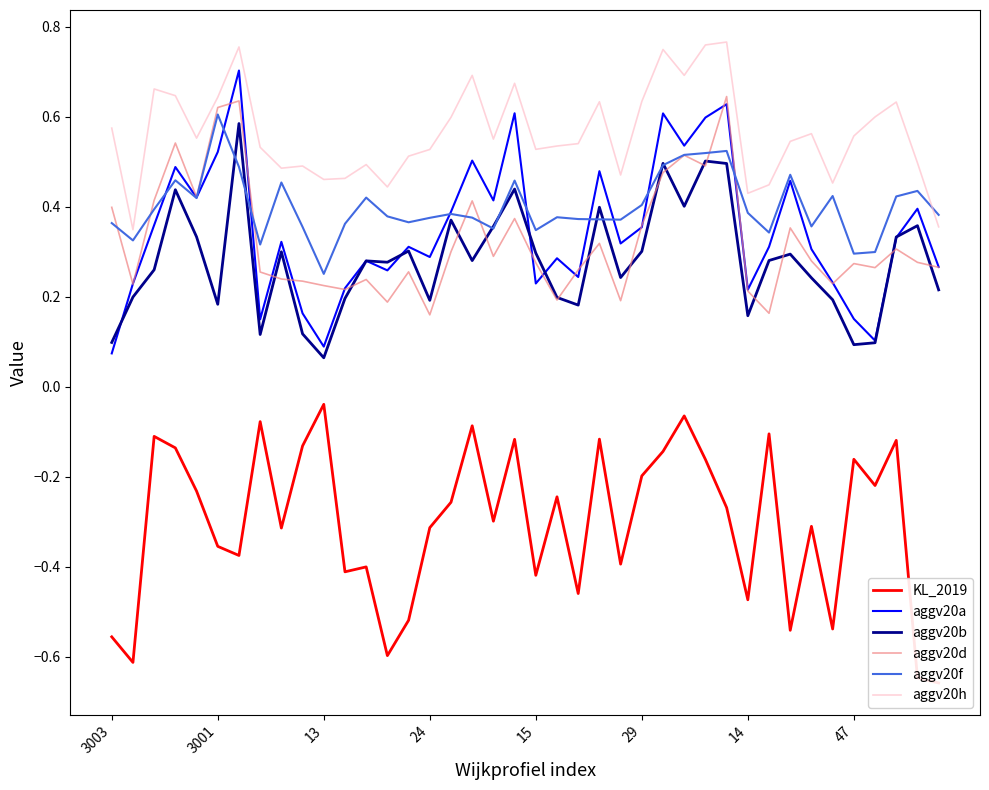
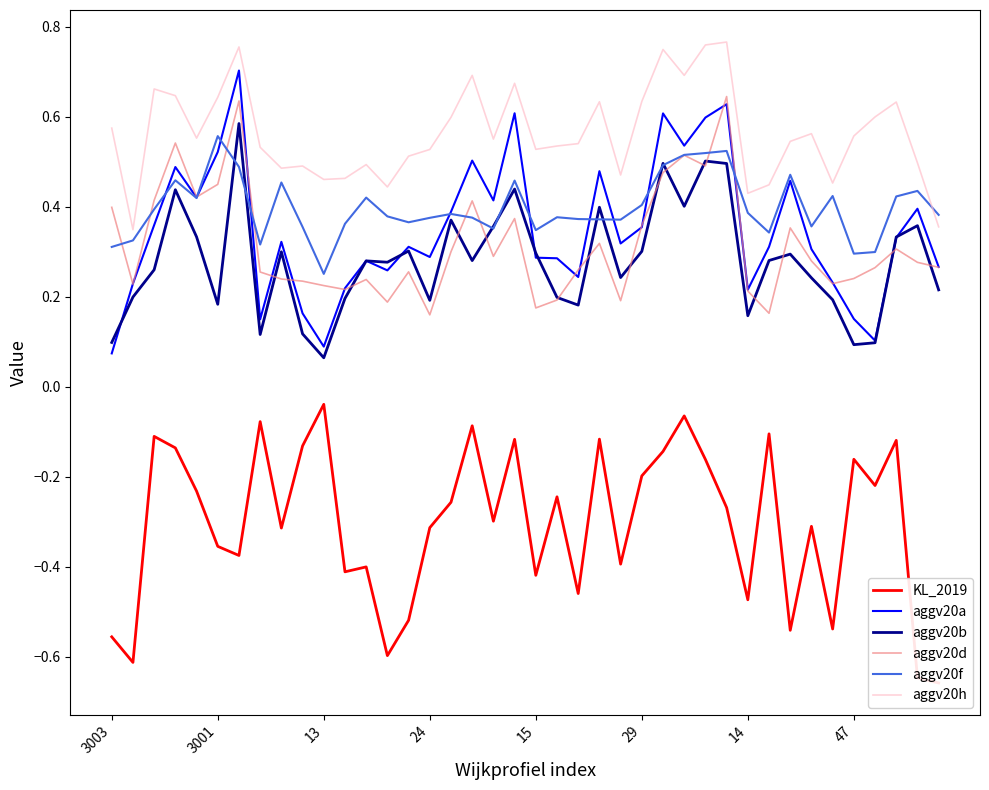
  {
    "KL_2019": {
      "3003": -0.56,
      "3001": -0.35,
      "15": -0.42,
      "47": -0.16
    },
    "aggv20a": {
      "3003": 0.07,
      "3001": 0.52,
-     "15": 0.23,
+     "15": 0.29,
      "47": 0.15
    },
    "aggv20b": {
      "3003": 0.10,
      "3001": 0.18,
      "15": 0.30,
      "47": 0.09
    },
    "aggv20d": {
      "3003": 0.40,
-     "3001": 0.62,
-     "15": 0.28,
-     "47": 0.27
+     "3001": 0.45,
+     "15": 0.18,
+     "47": 0.24
    },
    "aggv20f": {
-     "3003": 0.36,
-     "3001": 0.61,
+     "3003": 0.31,
+     "3001": 0.56,
      "15": 0.35,
      "47": 0.30
    },
    "aggv20h": {
      "3003": 0.57,
      "3001": 0.64,
      "15": 0.53,
      "47": 0.56
    }
  }
